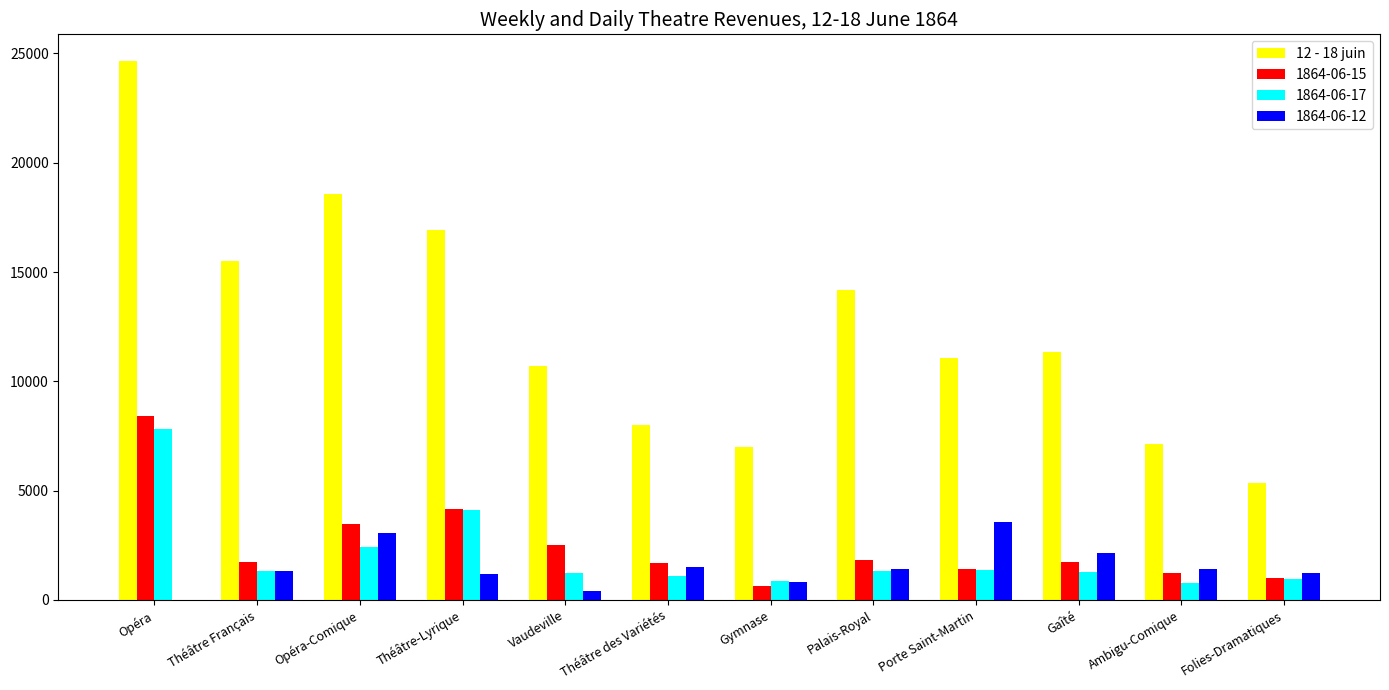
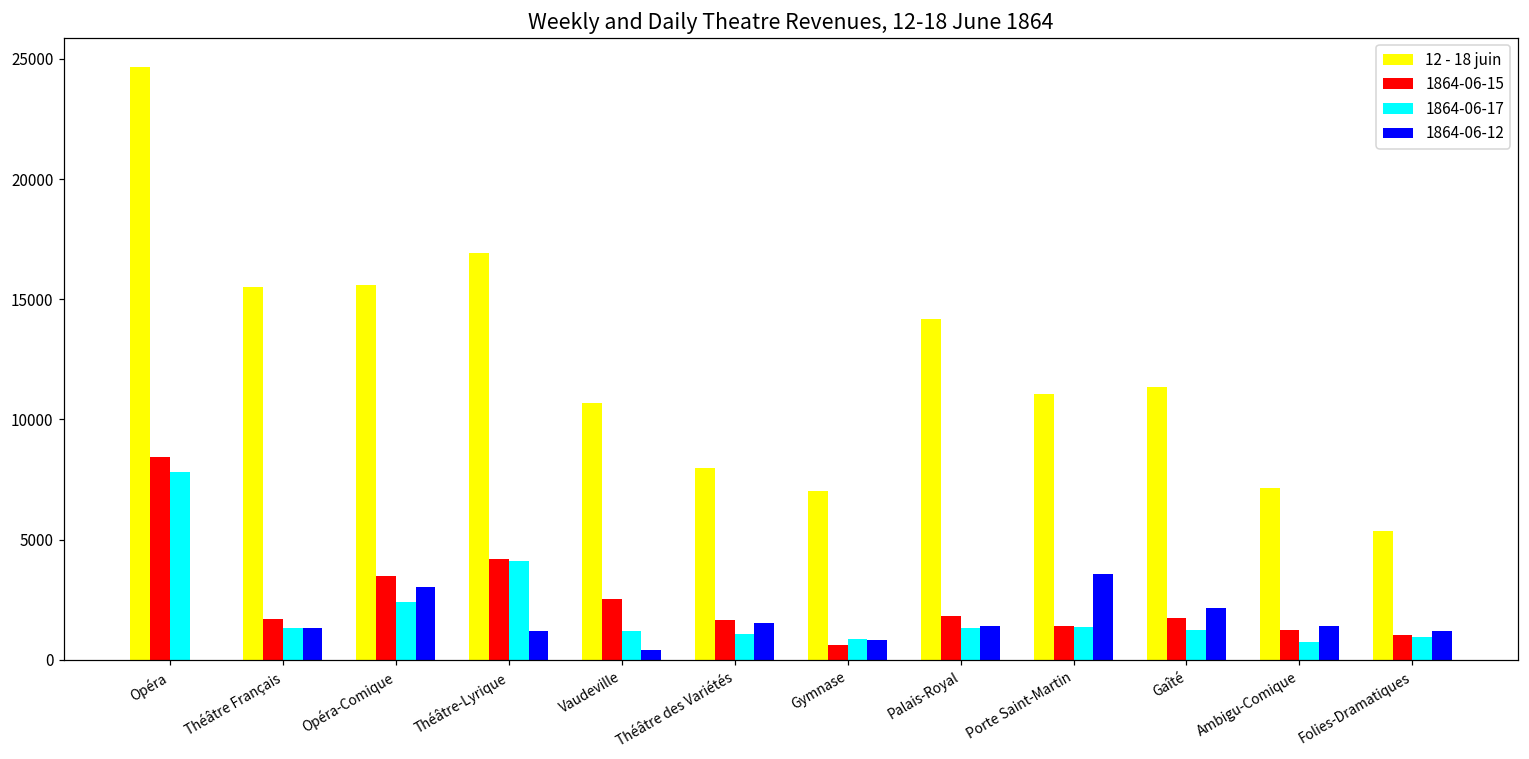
  {
    "12 - 18 juin": {
      "Opéra": 24600,
      "Théâtre Français": 15500,
-     "Opéra-Comique": 18600,
+     "Opéra-Comique": 15600,
      "Théâtre-Lyrique": 16900,
      "Vaudeville": 10700,
      "Théâtre des Variétés": 8000,
      "Gymnase": 7000,
      "Palais-Royal": 14200,
      "Porte Saint-Martin": 11100,
      "Gaîté": 11300,
      "Ambigu-Comique": 7100,
      "Folies-Dramatiques": 5300
    },
    "1864-06-15": {
      "Opéra": 8400,
      "Théâtre Français": 1700,
      "Opéra-Comique": 3500,
      "Théâtre-Lyrique": 4200,
      "Vaudeville": 2500,
      "Théâtre des Variétés": 1700,
      "Gymnase": 600,
      "Palais-Royal": 1800,
      "Porte Saint-Martin": 1400,
      "Gaîté": 1700,
      "Ambigu-Comique": 1200,
      "Folies-Dramatiques": 1000
    },
    "1864-06-17": {
      "Opéra": 7800,
      "Théâtre Français": 1300,
      "Opéra-Comique": 2400,
      "Théâtre-Lyrique": 4100,
      "Vaudeville": 1200,
      "Théâtre des Variétés": 1100,
      "Gymnase": 900,
      "Palais-Royal": 1300,
      "Porte Saint-Martin": 1400,
      "Gaîté": 1300,
      "Ambigu-Comique": 800,
      "Folies-Dramatiques": 900
    },
    "1864-06-12": {
      "Opéra": 0,
      "Théâtre Français": 1300,
      "Opéra-Comique": 3000,
      "Théâtre-Lyrique": 1200,
      "Vaudeville": 400,
      "Théâtre des Variétés": 1500,
      "Gymnase": 800,
      "Palais-Royal": 1400,
      "Porte Saint-Martin": 3600,
      "Gaîté": 2200,
      "Ambigu-Comique": 1400,
      "Folies-Dramatiques": 1200
    }
  }
